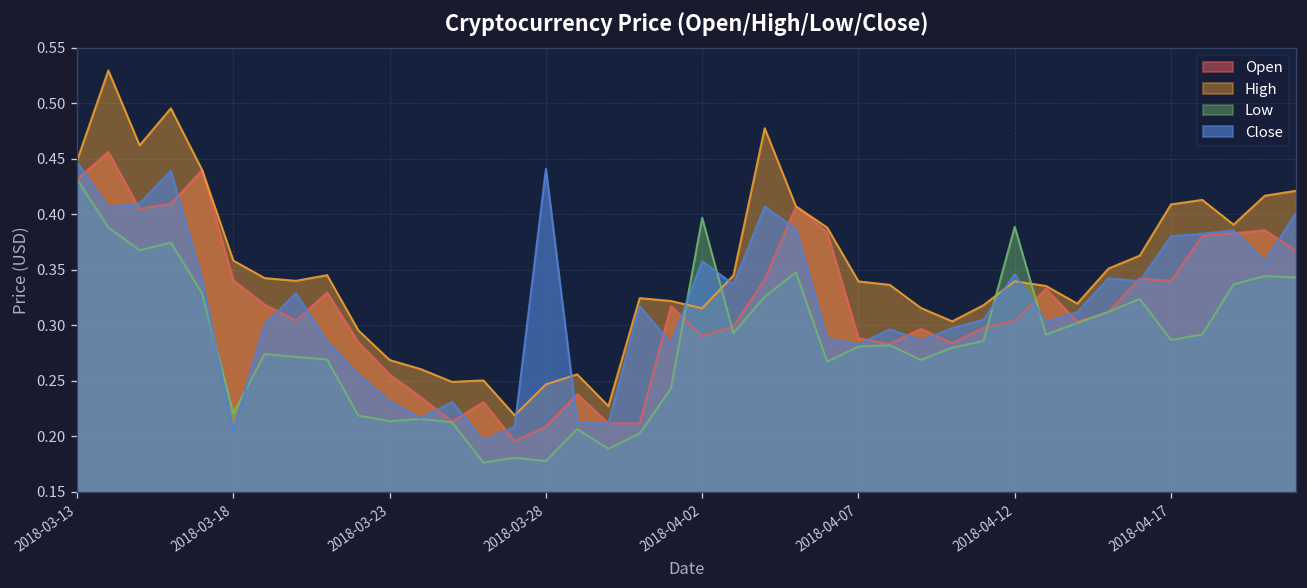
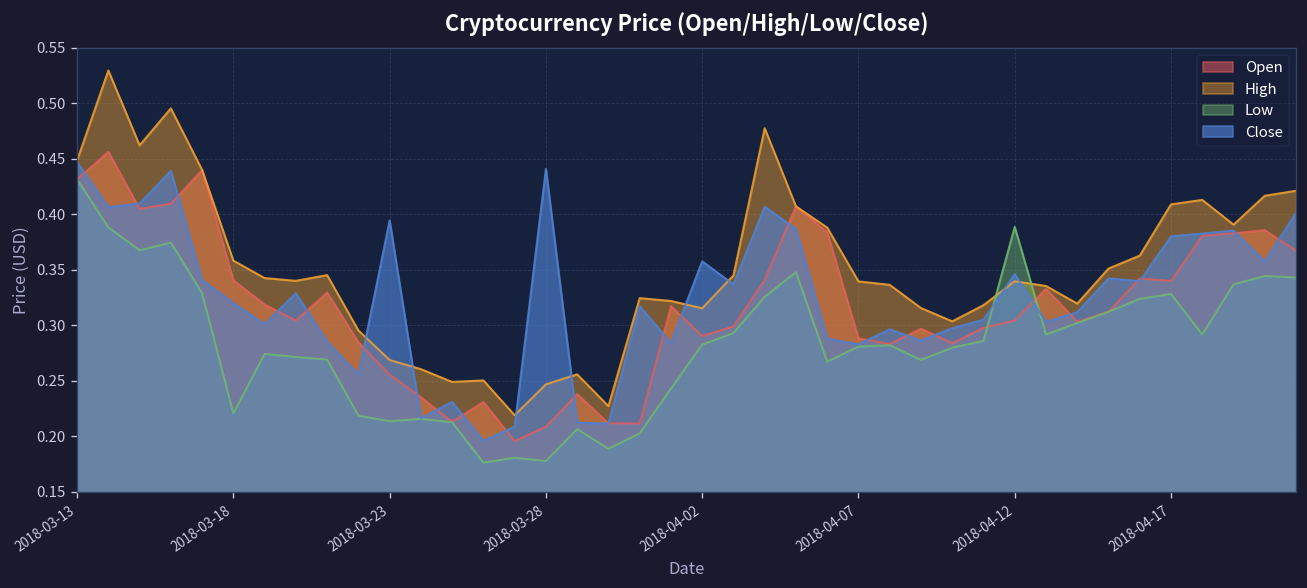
  {
    "Low": {
      "2018-03-18": 0.22,
      "2018-03-23": 0.21,
      "2018-03-28": 0.18,
-     "2018-04-02": 0.40,
+     "2018-04-02": 0.28,
      "2018-04-12": 0.39,
-     "2018-04-17": 0.29
+     "2018-04-17": 0.33
    },
    "Close": {
-     "2018-03-18": 0.20,
-     "2018-03-23": 0.23,
+     "2018-03-18": 0.32,
+     "2018-03-23": 0.39,
      "2018-03-28": 0.44,
      "2018-04-02": 0.36,
      "2018-04-12": 0.35,
      "2018-04-17": 0.38
    }
  }
